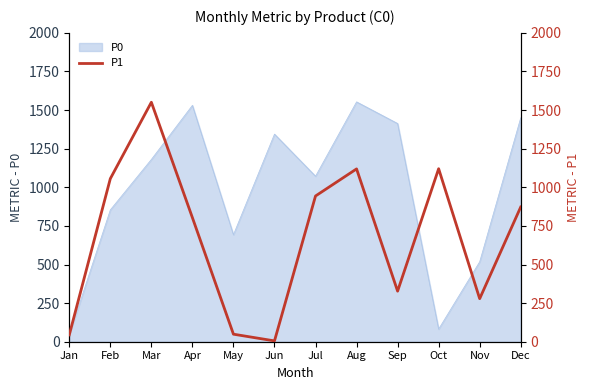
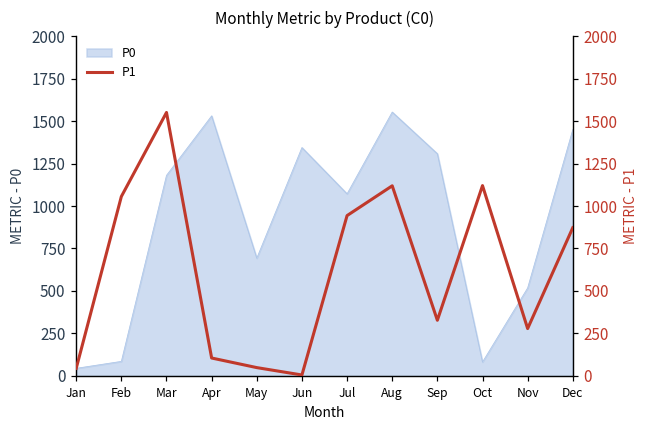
  {
    "P0": {
      "Jan": 40,
-     "Feb": 850,
+     "Feb": 90,
      "Mar": 1180,
      "Apr": 1530,
      "May": 690,
      "Jun": 1340,
      "Jul": 1070,
      "Aug": 1550,
-     "Sep": 1410,
+     "Sep": 1310,
      "Oct": 80,
      "Nov": 520,
      "Dec": 1450
    },
    "P1": {
      "Jan": 40,
      "Feb": 1060,
      "Mar": 1550,
-     "Apr": 800,
+     "Apr": 110,
      "May": 50,
      "Jun": 10,
      "Jul": 940,
      "Aug": 1120,
      "Sep": 330,
      "Oct": 1120,
      "Nov": 280,
      "Dec": 870
    }
  }
